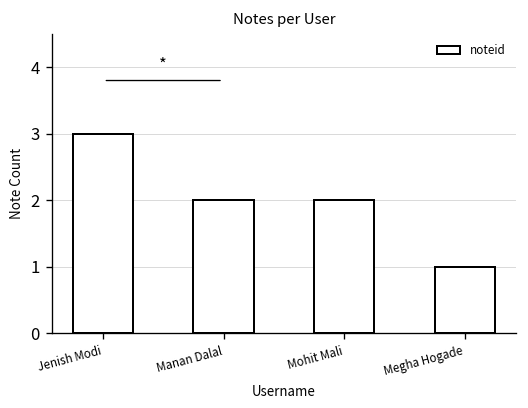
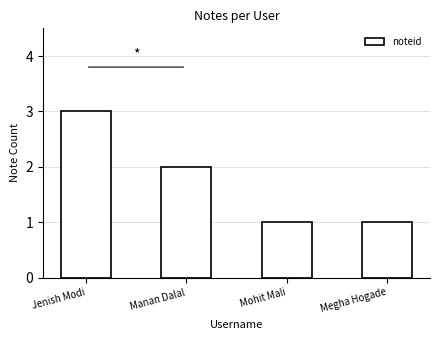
  {
    "Jenish Modi": 3,
    "Manan Dalal": 2,
-   "Mohit Mali": 2,
+   "Mohit Mali": 1,
    "Megha Hogade": 1
  }
